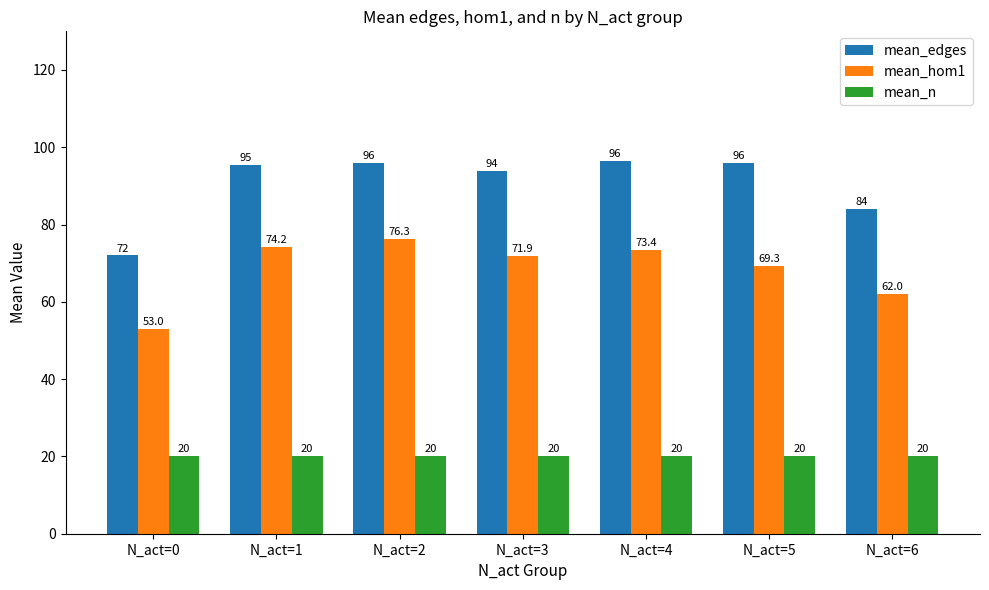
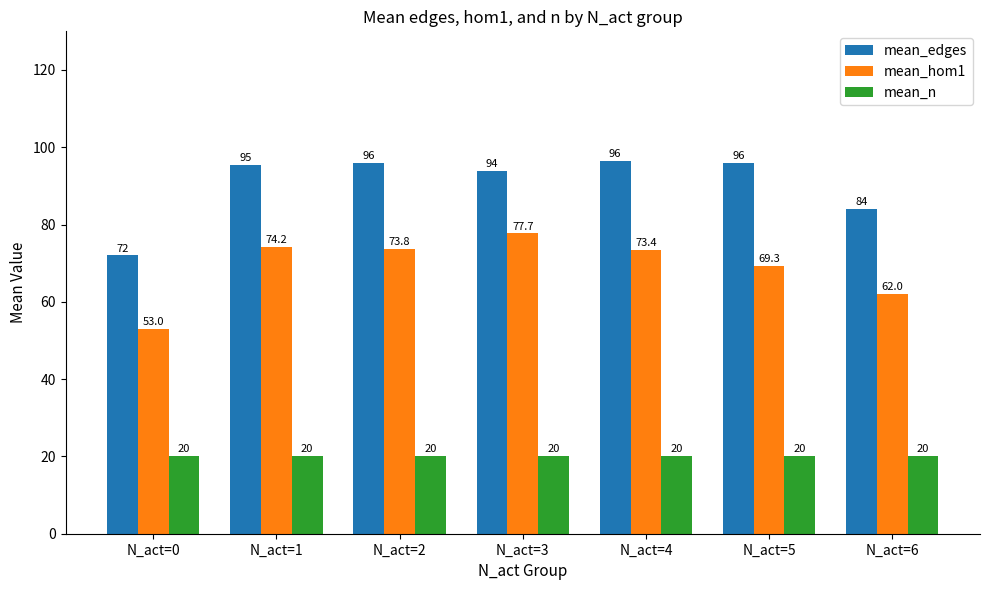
  {
    "mean_edges": {
      "N_act=0": 72,
      "N_act=1": 95,
      "N_act=2": 96,
      "N_act=3": 94,
      "N_act=4": 96,
      "N_act=5": 96,
      "N_act=6": 84
    },
    "mean_hom1": {
      "N_act=0": 53.0,
      "N_act=1": 74.2,
-     "N_act=2": 76.3,
-     "N_act=3": 71.9,
+     "N_act=2": 73.8,
+     "N_act=3": 77.7,
      "N_act=4": 73.4,
      "N_act=5": 69.3,
      "N_act=6": 62.0
    },
    "mean_n": {
      "N_act=0": 20,
      "N_act=1": 20,
      "N_act=2": 20,
      "N_act=3": 20,
      "N_act=4": 20,
      "N_act=5": 20,
      "N_act=6": 20
    }
  }
